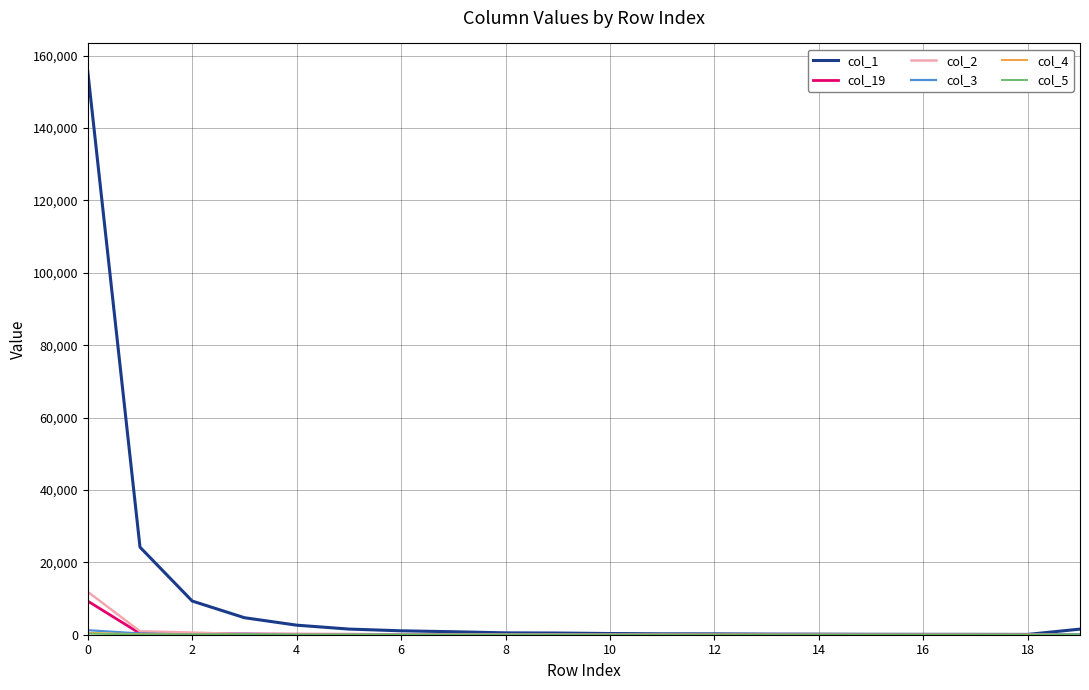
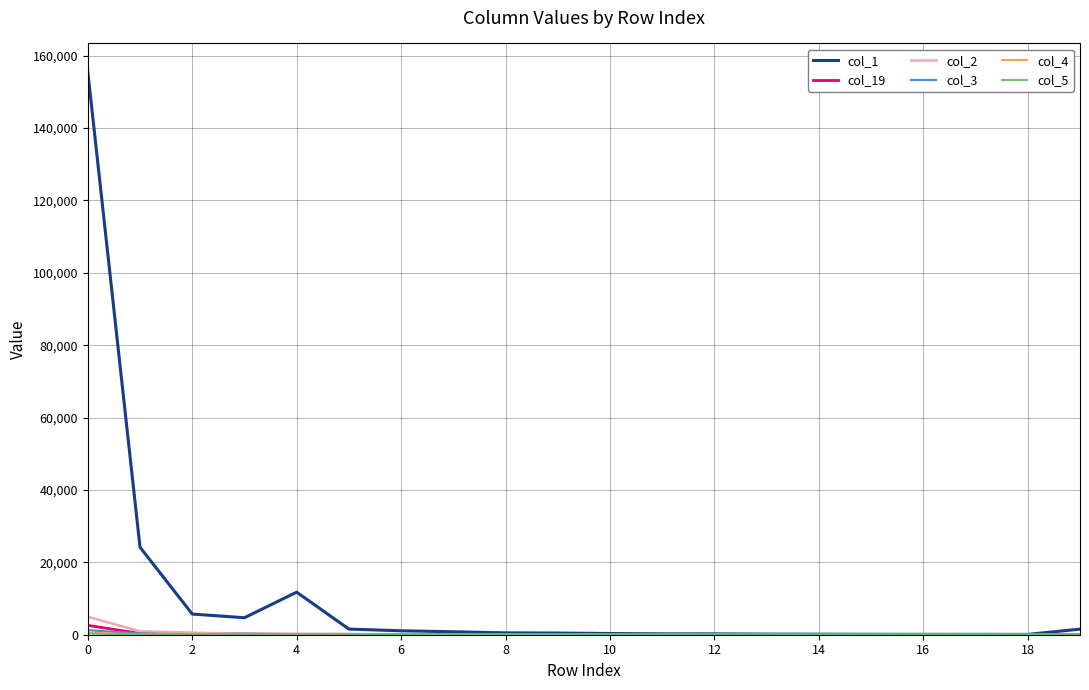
  {
    "col_1": {
      "0": "156,000",
-     "2": "9,000",
-     "4": "3,000",
+     "2": "6,000",
+     "4": "12,000",
      "6": "1,000"
    },
    "col_19": {
-     "0": "9,000"
+     "0": "3,000"
    },
    "col_2": {
-     "0": "12,000"
+     "0": "5,000"
    },
    "col_3": {
      "0": "1,000"
    }
  }
